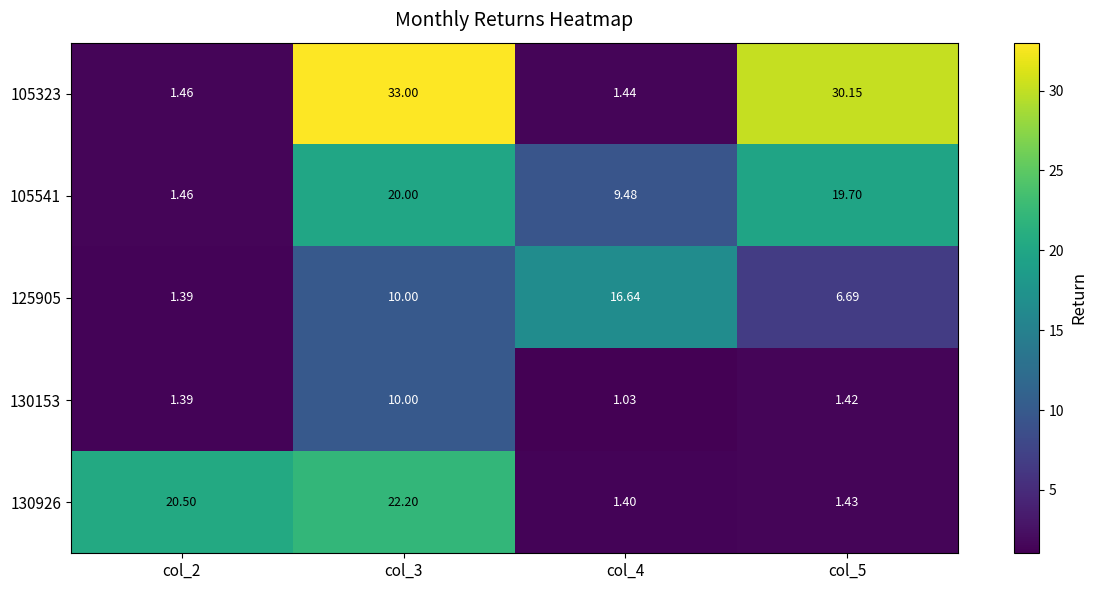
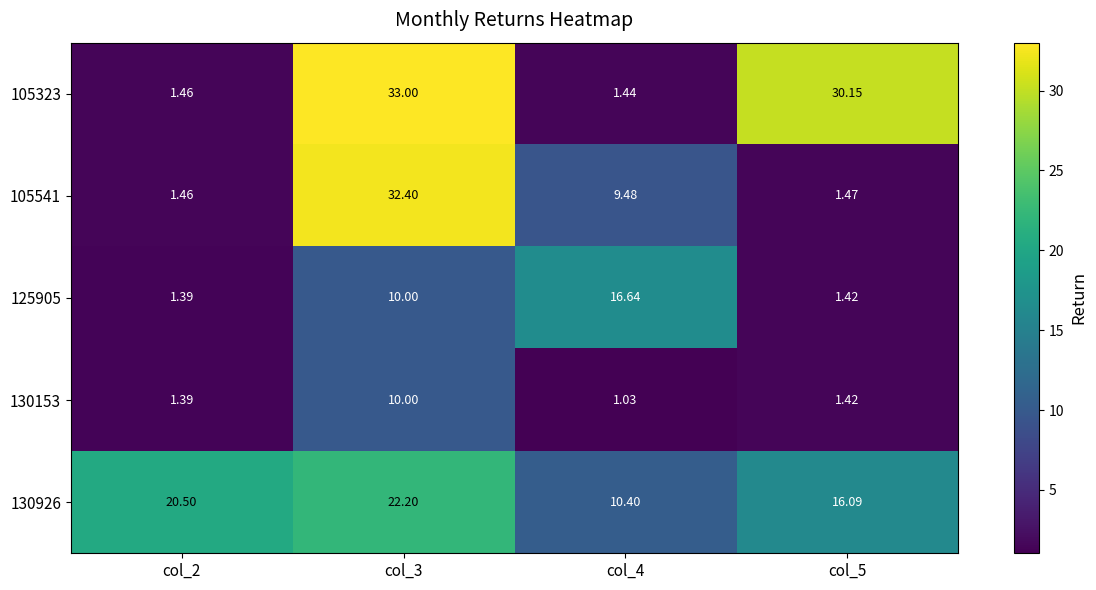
  {
    "105323": {
      "col_2": 1.46,
      "col_3": 33.00,
      "col_4": 1.44,
      "col_5": 30.15
    },
    "105541": {
      "col_2": 1.46,
-     "col_3": 20.00,
+     "col_3": 32.40,
      "col_4": 9.48,
-     "col_5": 19.70
+     "col_5": 1.47
    },
    "125905": {
      "col_2": 1.39,
      "col_3": 10.00,
      "col_4": 16.64,
-     "col_5": 6.69
+     "col_5": 1.42
    },
    "130153": {
      "col_2": 1.39,
      "col_3": 10.00,
      "col_4": 1.03,
      "col_5": 1.42
    },
    "130926": {
      "col_2": 20.50,
      "col_3": 22.20,
-     "col_4": 1.40,
-     "col_5": 1.43
+     "col_4": 10.40,
+     "col_5": 16.09
    }
  }
